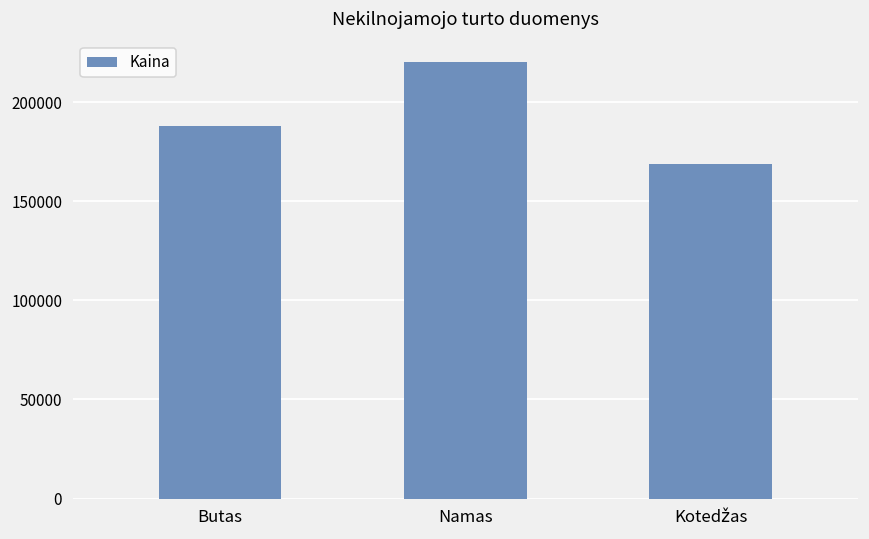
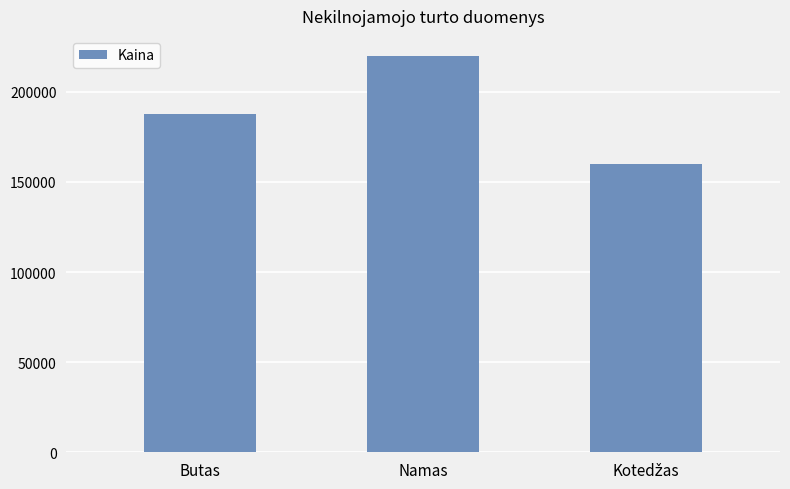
  {
    "Butas": 188000,
    "Namas": 220000,
-   "Kotedžas": 169000
+   "Kotedžas": 160000
  }
